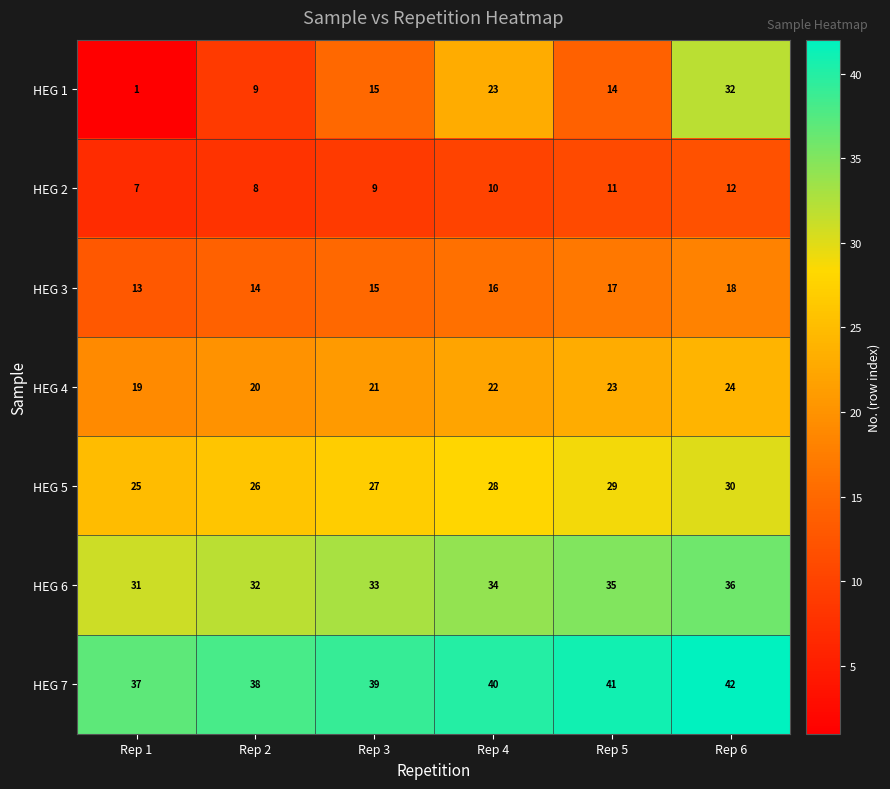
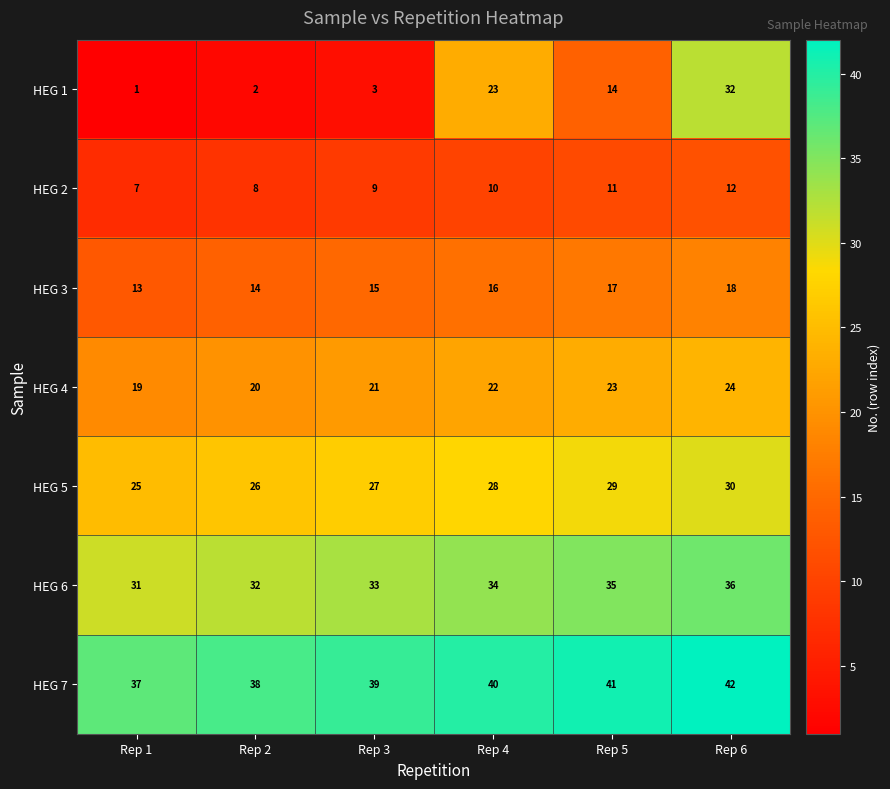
  {
    "HEG 1": {
      "Rep 1": 1,
-     "Rep 2": 9,
-     "Rep 3": 15,
+     "Rep 2": 2,
+     "Rep 3": 3,
      "Rep 4": 23,
      "Rep 5": 14,
      "Rep 6": 32
    },
    "HEG 2": {
      "Rep 1": 7,
      "Rep 2": 8,
      "Rep 3": 9,
      "Rep 4": 10,
      "Rep 5": 11,
      "Rep 6": 12
    },
    "HEG 3": {
      "Rep 1": 13,
      "Rep 2": 14,
      "Rep 3": 15,
      "Rep 4": 16,
      "Rep 5": 17,
      "Rep 6": 18
    },
    "HEG 4": {
      "Rep 1": 19,
      "Rep 2": 20,
      "Rep 3": 21,
      "Rep 4": 22,
      "Rep 5": 23,
      "Rep 6": 24
    },
    "HEG 5": {
      "Rep 1": 25,
      "Rep 2": 26,
      "Rep 3": 27,
      "Rep 4": 28,
      "Rep 5": 29,
      "Rep 6": 30
    },
    "HEG 6": {
      "Rep 1": 31,
      "Rep 2": 32,
      "Rep 3": 33,
      "Rep 4": 34,
      "Rep 5": 35,
      "Rep 6": 36
    },
    "HEG 7": {
      "Rep 1": 37,
      "Rep 2": 38,
      "Rep 3": 39,
      "Rep 4": 40,
      "Rep 5": 41,
      "Rep 6": 42
    }
  }
